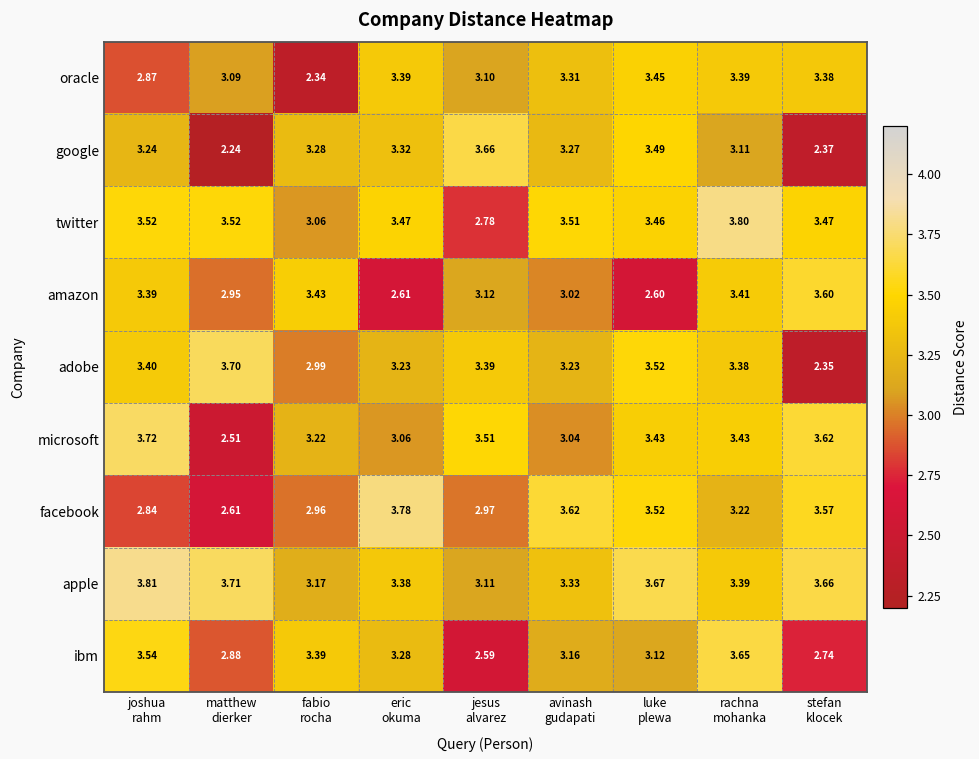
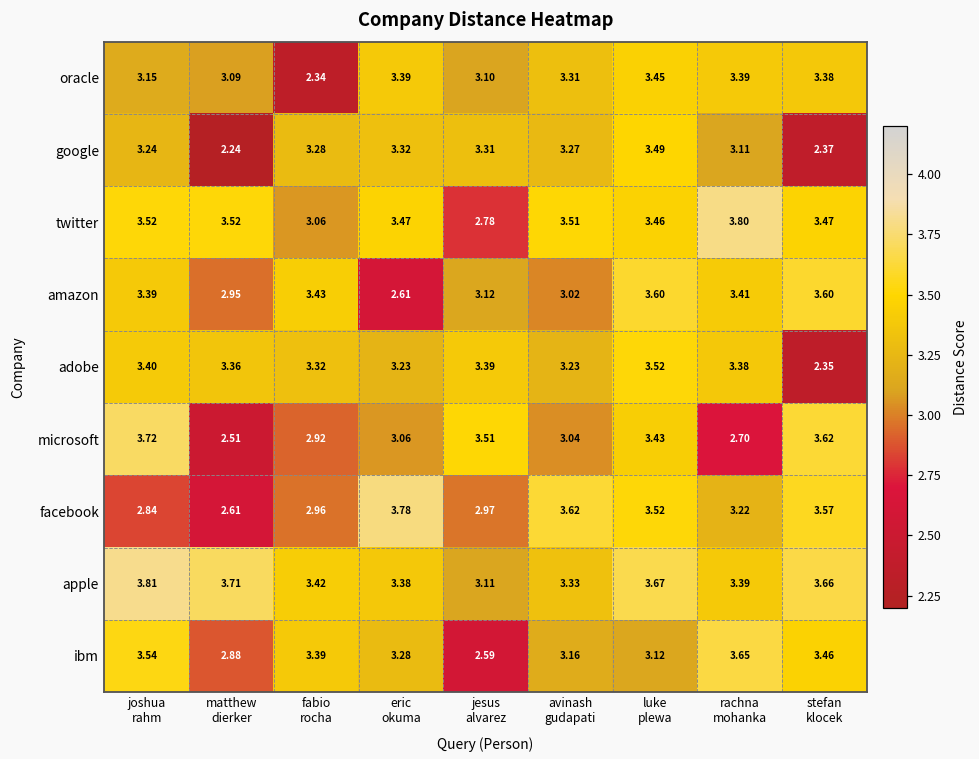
  {
    "oracle": {
-     "joshua rahm": 2.87,
+     "joshua rahm": 3.15,
      "matthew dierker": 3.09,
      "fabio rocha": 2.34,
      "eric okuma": 3.39,
      "jesus alvarez": 3.10,
      "avinash gudapati": 3.31,
      "luke plewa": 3.45,
      "rachna mohanka": 3.39,
      "stefan klocek": 3.38
    },
    "google": {
      "joshua rahm": 3.24,
      "matthew dierker": 2.24,
      "fabio rocha": 3.28,
      "eric okuma": 3.32,
-     "jesus alvarez": 3.66,
+     "jesus alvarez": 3.31,
      "avinash gudapati": 3.27,
      "luke plewa": 3.49,
      "rachna mohanka": 3.11,
      "stefan klocek": 2.37
    },
    "twitter": {
      "joshua rahm": 3.52,
      "matthew dierker": 3.52,
      "fabio rocha": 3.06,
      "eric okuma": 3.47,
      "jesus alvarez": 2.78,
      "avinash gudapati": 3.51,
      "luke plewa": 3.46,
      "rachna mohanka": 3.80,
      "stefan klocek": 3.47
    },
    "amazon": {
      "joshua rahm": 3.39,
      "matthew dierker": 2.95,
      "fabio rocha": 3.43,
      "eric okuma": 2.61,
      "jesus alvarez": 3.12,
      "avinash gudapati": 3.02,
-     "luke plewa": 2.60,
+     "luke plewa": 3.60,
      "rachna mohanka": 3.41,
      "stefan klocek": 3.60
    },
    "adobe": {
      "joshua rahm": 3.40,
-     "matthew dierker": 3.70,
-     "fabio rocha": 2.99,
+     "matthew dierker": 3.36,
+     "fabio rocha": 3.32,
      "eric okuma": 3.23,
      "jesus alvarez": 3.39,
      "avinash gudapati": 3.23,
      "luke plewa": 3.52,
      "rachna mohanka": 3.38,
      "stefan klocek": 2.35
    },
    "microsoft": {
      "joshua rahm": 3.72,
      "matthew dierker": 2.51,
-     "fabio rocha": 3.22,
+     "fabio rocha": 2.92,
      "eric okuma": 3.06,
      "jesus alvarez": 3.51,
      "avinash gudapati": 3.04,
      "luke plewa": 3.43,
-     "rachna mohanka": 3.43,
+     "rachna mohanka": 2.70,
      "stefan klocek": 3.62
    },
    "facebook": {
      "joshua rahm": 2.84,
      "matthew dierker": 2.61,
      "fabio rocha": 2.96,
      "eric okuma": 3.78,
      "jesus alvarez": 2.97,
      "avinash gudapati": 3.62,
      "luke plewa": 3.52,
      "rachna mohanka": 3.22,
      "stefan klocek": 3.57
    },
    "apple": {
      "joshua rahm": 3.81,
      "matthew dierker": 3.71,
-     "fabio rocha": 3.17,
+     "fabio rocha": 3.42,
      "eric okuma": 3.38,
      "jesus alvarez": 3.11,
      "avinash gudapati": 3.33,
      "luke plewa": 3.67,
      "rachna mohanka": 3.39,
      "stefan klocek": 3.66
    },
    "ibm": {
      "joshua rahm": 3.54,
      "matthew dierker": 2.88,
      "fabio rocha": 3.39,
      "eric okuma": 3.28,
      "jesus alvarez": 2.59,
      "avinash gudapati": 3.16,
      "luke plewa": 3.12,
      "rachna mohanka": 3.65,
-     "stefan klocek": 2.74
+     "stefan klocek": 3.46
    }
  }
